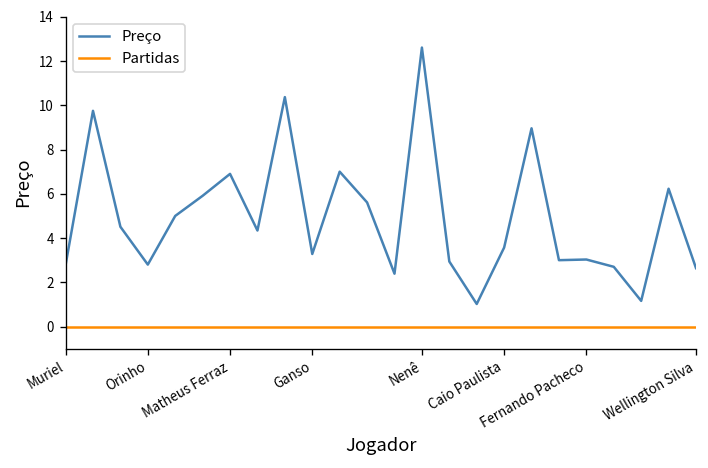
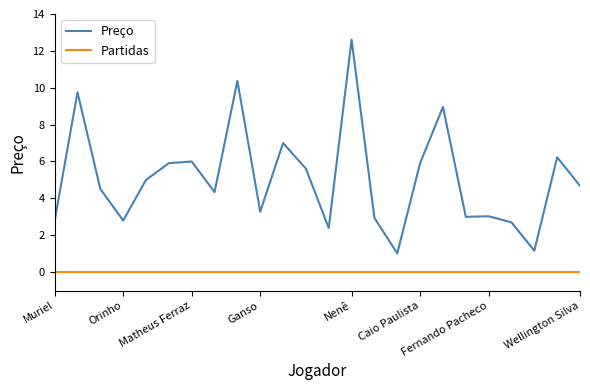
  {
    "Preço": {
      "Muriel": 2.8,
      "Orinho": 2.8,
-     "Matheus Ferraz": 6.9,
+     "Matheus Ferraz": 6.0,
      "Ganso": 3.3,
      "Nenê": 12.6,
-     "Caio Paulista": 3.6,
+     "Caio Paulista": 5.9,
      "Fernando Pacheco": 3.0,
-     "Wellington Silva": 2.6
+     "Wellington Silva": 4.7
    },
    "Partidas": {
      "Muriel": 0.0,
      "Orinho": 0.0,
      "Matheus Ferraz": 0.0,
      "Ganso": 0.0,
      "Nenê": 0.0,
      "Caio Paulista": 0.0,
      "Fernando Pacheco": 0.0,
      "Wellington Silva": 0.0
    }
  }
